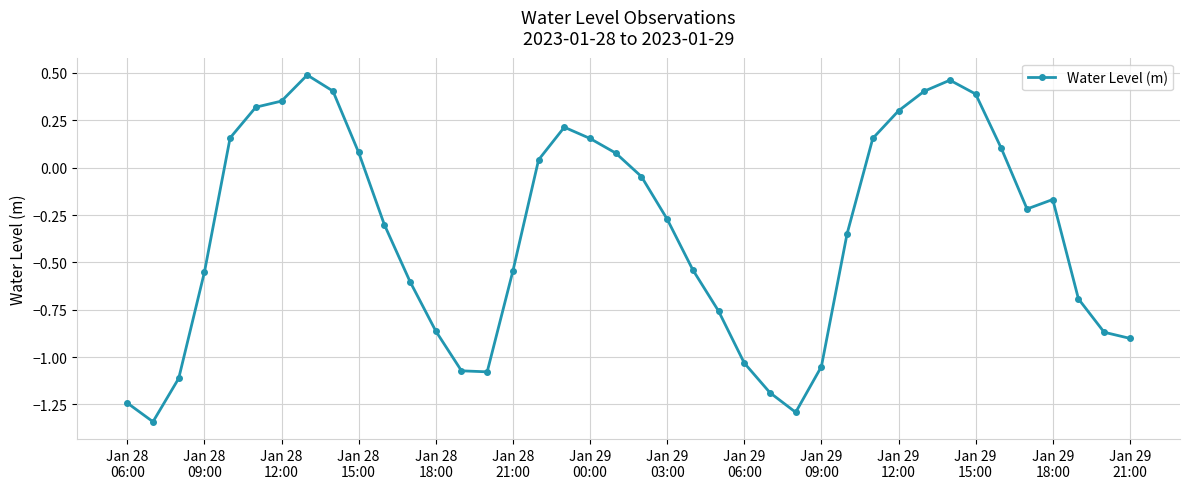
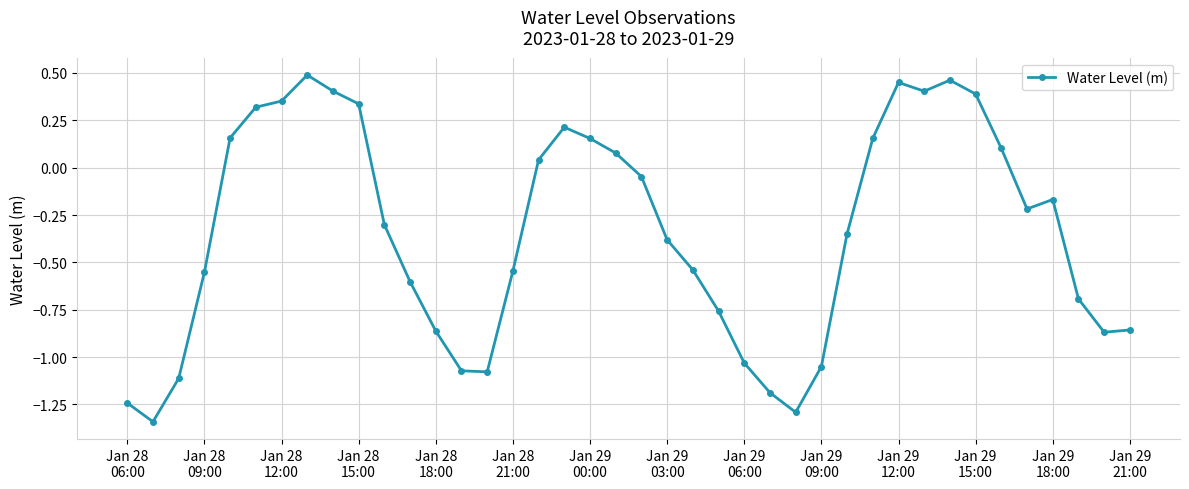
  {
    "Jan 28 06:00": -1.24,
    "Jan 28 09:00": -0.55,
    "Jan 28 12:00": 0.35,
-   "Jan 28 15:00": 0.08,
+   "Jan 28 15:00": 0.34,
    "Jan 28 18:00": -0.86,
    "Jan 28 21:00": -0.55,
    "Jan 29 00:00": 0.15,
-   "Jan 29 03:00": -0.27,
+   "Jan 29 03:00": -0.38,
    "Jan 29 06:00": -1.03,
    "Jan 29 09:00": -1.05,
-   "Jan 29 12:00": 0.30,
+   "Jan 29 12:00": 0.45,
    "Jan 29 15:00": 0.39,
    "Jan 29 18:00": -0.17,
-   "Jan 29 21:00": -0.90
+   "Jan 29 21:00": -0.86
  }
